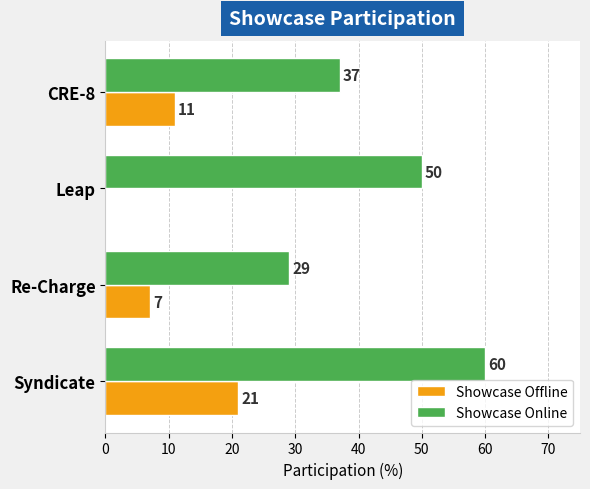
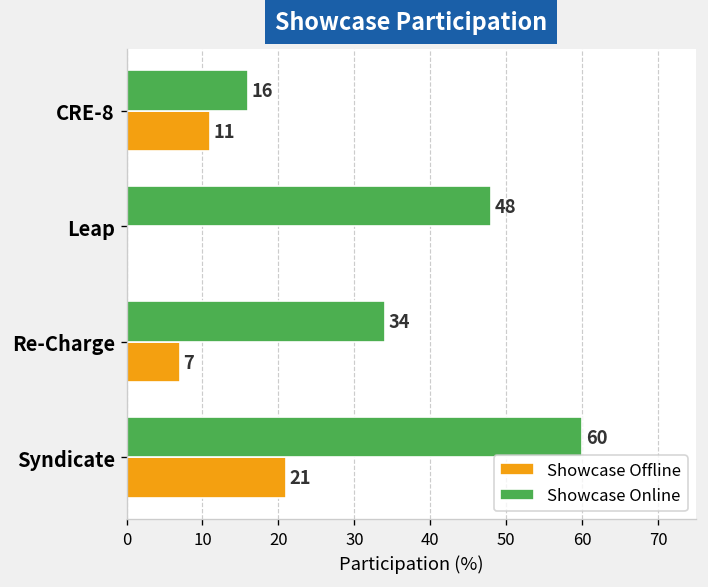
  {
    "Showcase Offline": {
      "CRE-8": 11,
      "Re-Charge": 7,
      "Syndicate": 21
    },
    "Showcase Online": {
-     "CRE-8": 37,
-     "Leap": 50,
-     "Re-Charge": 29,
+     "CRE-8": 16,
+     "Leap": 48,
+     "Re-Charge": 34,
      "Syndicate": 60
    }
  }
